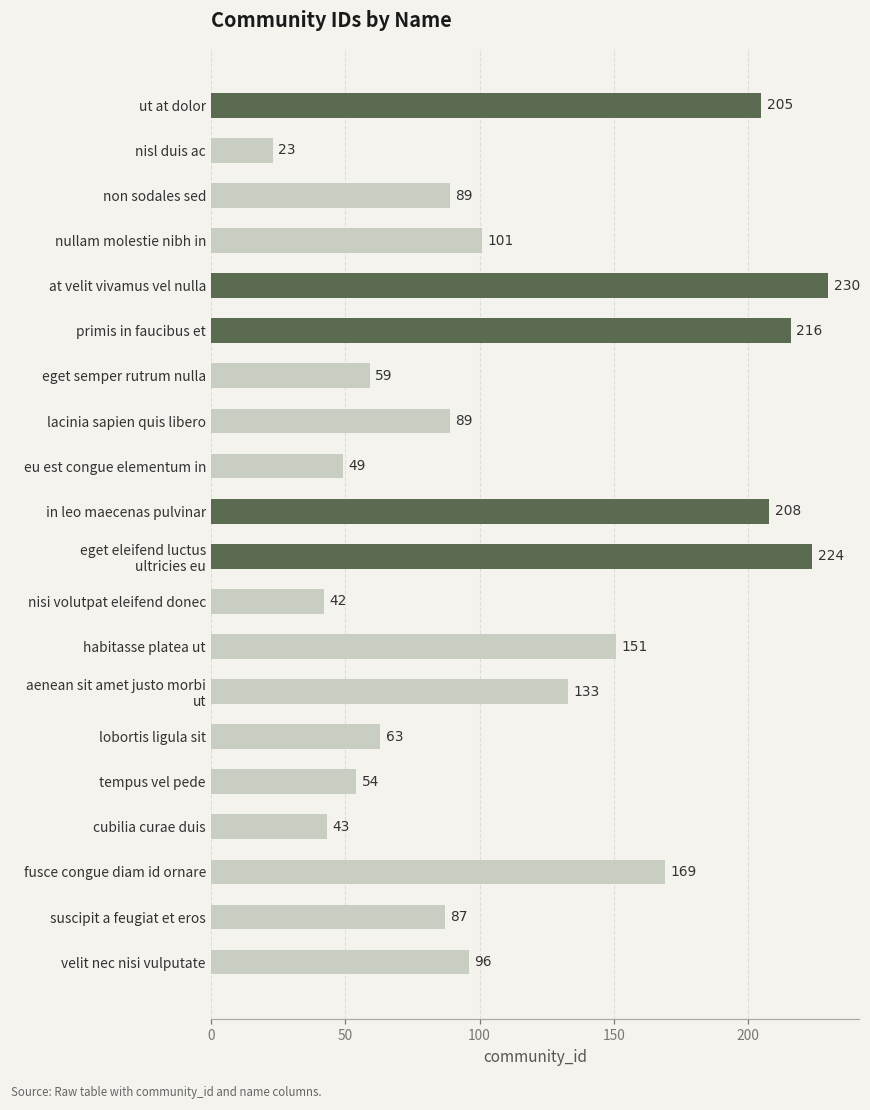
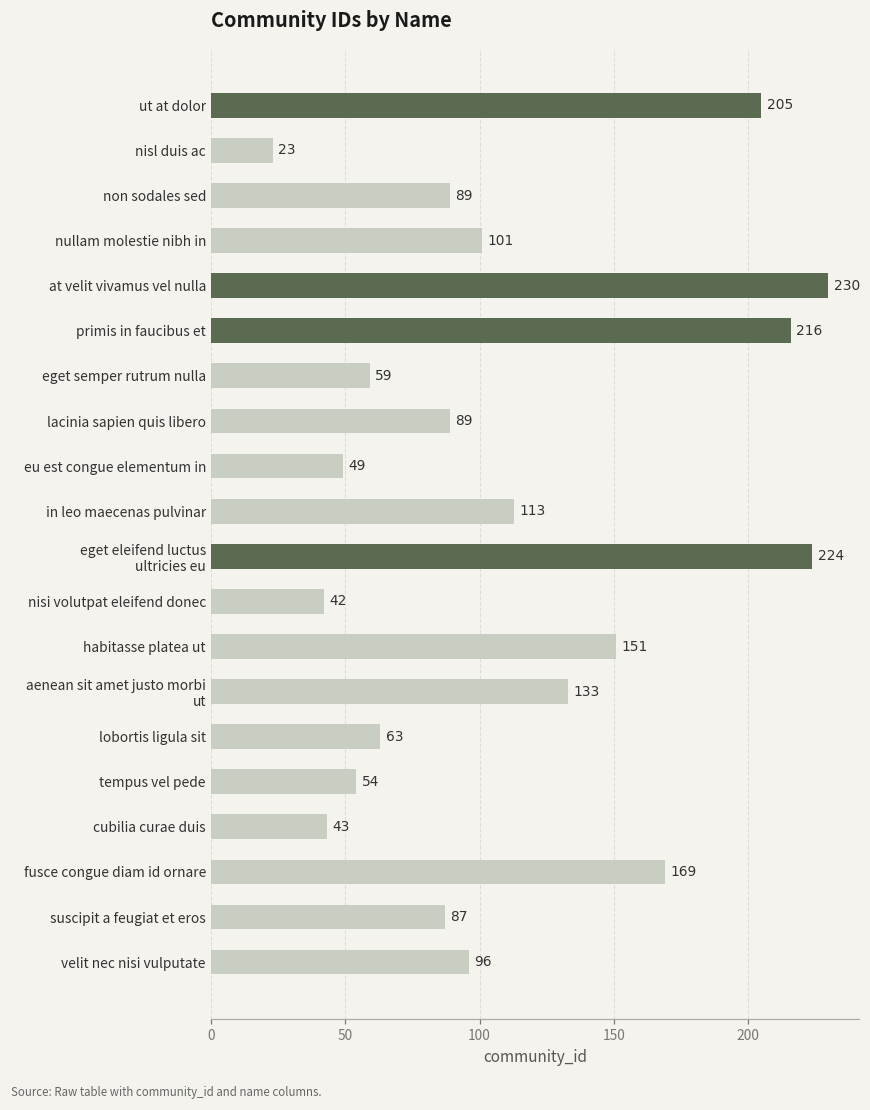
  {
    "ut at dolor": 205,
    "nisl duis ac": 23,
    "non sodales sed": 89,
    "nullam molestie nibh in": 101,
    "at velit vivamus vel nulla": 230,
    "primis in faucibus et": 216,
    "eget semper rutrum nulla": 59,
    "lacinia sapien quis libero": 89,
    "eu est congue elementum in": 49,
-   "in leo maecenas pulvinar": 208,
+   "in leo maecenas pulvinar": 113,
    "eget eleifend luctus ultricies eu": 224,
    "nisi volutpat eleifend donec": 42,
    "habitasse platea ut": 151,
    "aenean sit amet justo morbi ut": 133,
    "lobortis ligula sit": 63,
    "tempus vel pede": 54,
    "cubilia curae duis": 43,
    "fusce congue diam id ornare": 169,
    "suscipit a feugiat et eros": 87,
    "velit nec nisi vulputate": 96
  }
